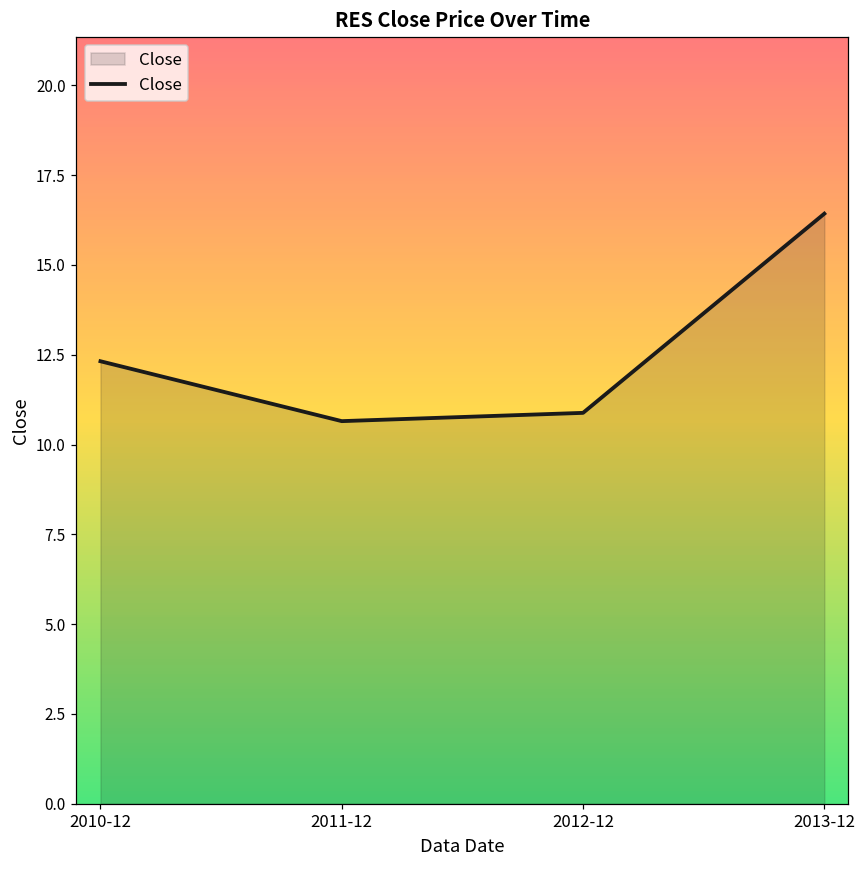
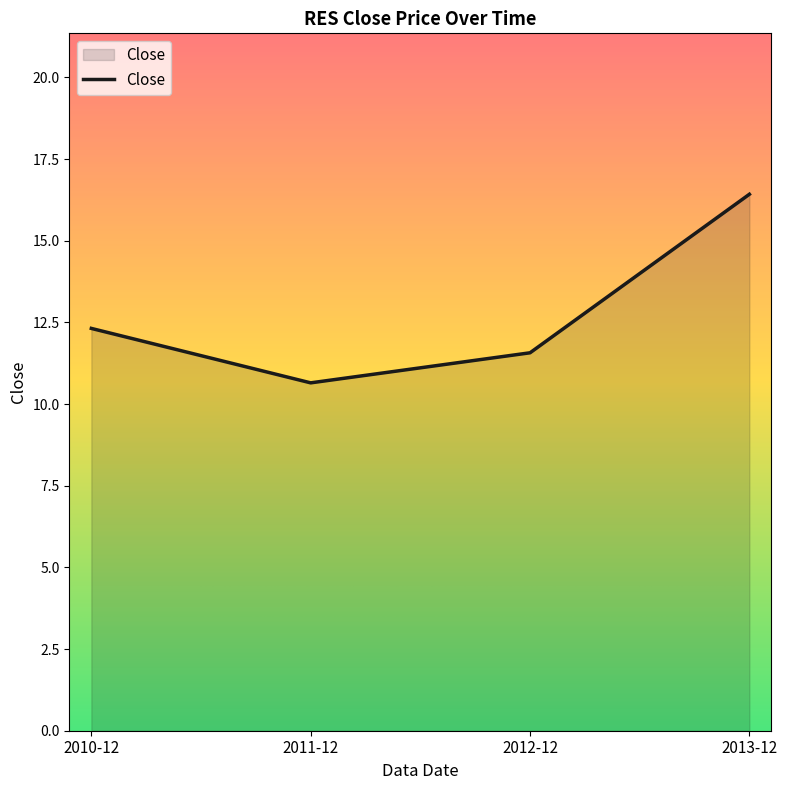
  {
    "2010-12": 12.3,
    "2011-12": 10.7,
-   "2012-12": 10.9,
+   "2012-12": 11.6,
    "2013-12": 16.4
  }
